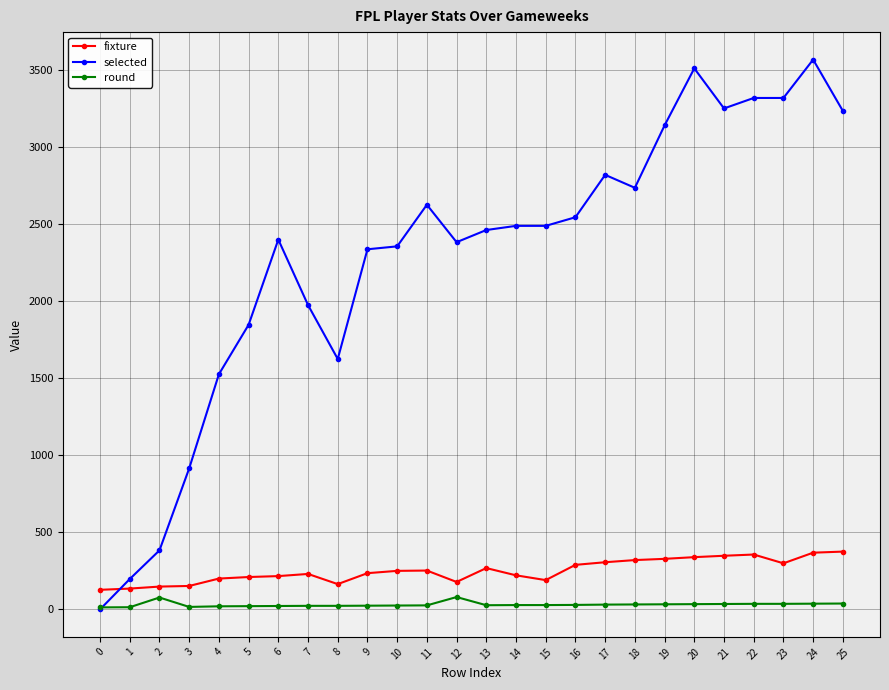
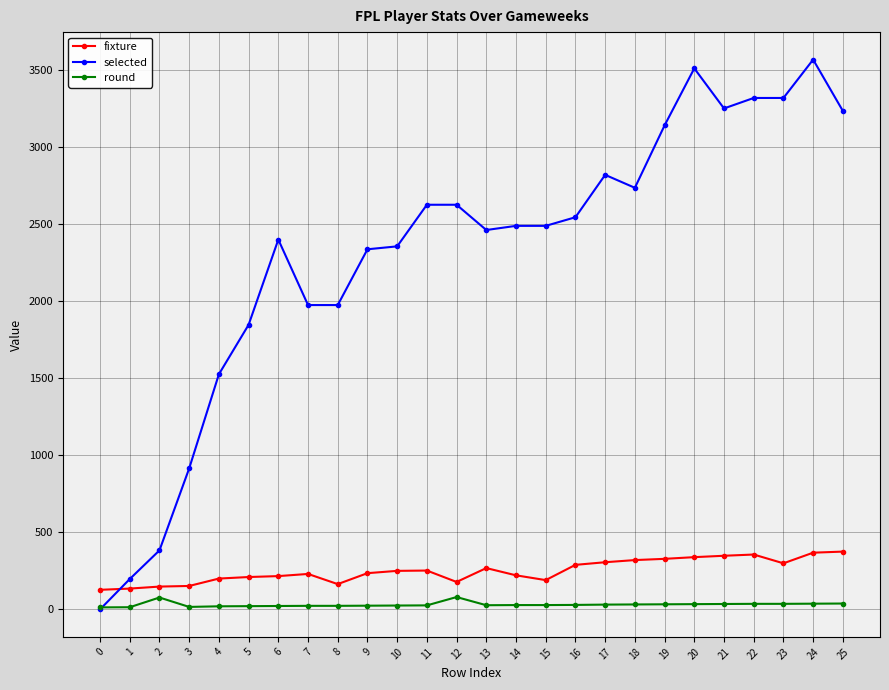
  {
    "fixture": {
      "0": 130,
      "1": 140,
      "2": 150,
      "3": 150,
      "4": 200,
      "5": 210,
      "6": 220,
      "7": 230,
      "8": 160,
      "9": 240,
      "10": 250,
      "11": 250,
      "12": 180,
      "13": 270,
      "14": 220,
      "15": 190,
      "16": 290,
      "17": 310,
      "18": 320,
      "19": 330,
      "20": 340,
      "21": 350,
      "22": 360,
      "23": 300,
      "24": 370,
      "25": 380
    },
    "selected": {
      "1": 200,
      "2": 380,
      "3": 920,
      "4": 1530,
      "5": 1850,
      "6": 2400,
      "7": 1980,
-     "8": 1630,
+     "8": 1980,
      "9": 2340,
      "10": 2360,
      "11": 2630,
-     "12": 2380,
+     "12": 2630,
      "13": 2460,
      "14": 2490,
      "15": 2490,
      "16": 2550,
      "17": 2820,
      "18": 2740,
      "19": 3140,
      "20": 3510,
      "21": 3250,
      "22": 3320,
      "23": 3320,
      "24": 3570,
      "25": 3240
    },
    "round": {
      "1": 10,
      "2": 80,
      "3": 20,
      "4": 20,
      "5": 20,
      "6": 20,
      "7": 20,
      "8": 20,
      "9": 20,
      "10": 30,
      "11": 30,
      "12": 80,
      "13": 30,
      "14": 30,
      "15": 30,
      "16": 30,
      "17": 30,
      "18": 30,
      "19": 30,
      "20": 30,
      "21": 40,
      "22": 40,
      "23": 40,
      "24": 40,
      "25": 40
    }
  }
